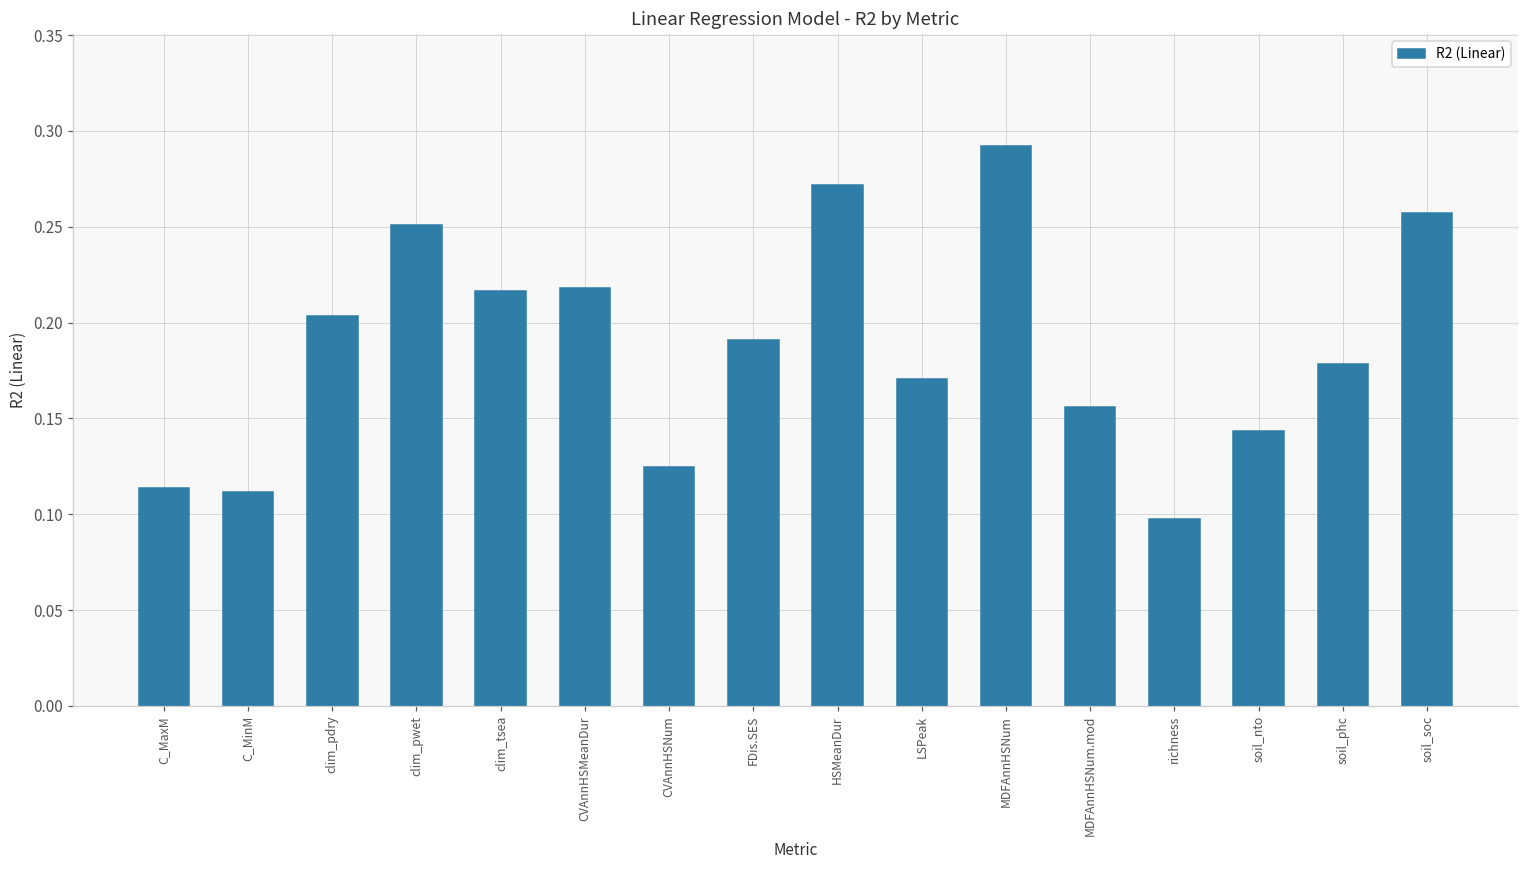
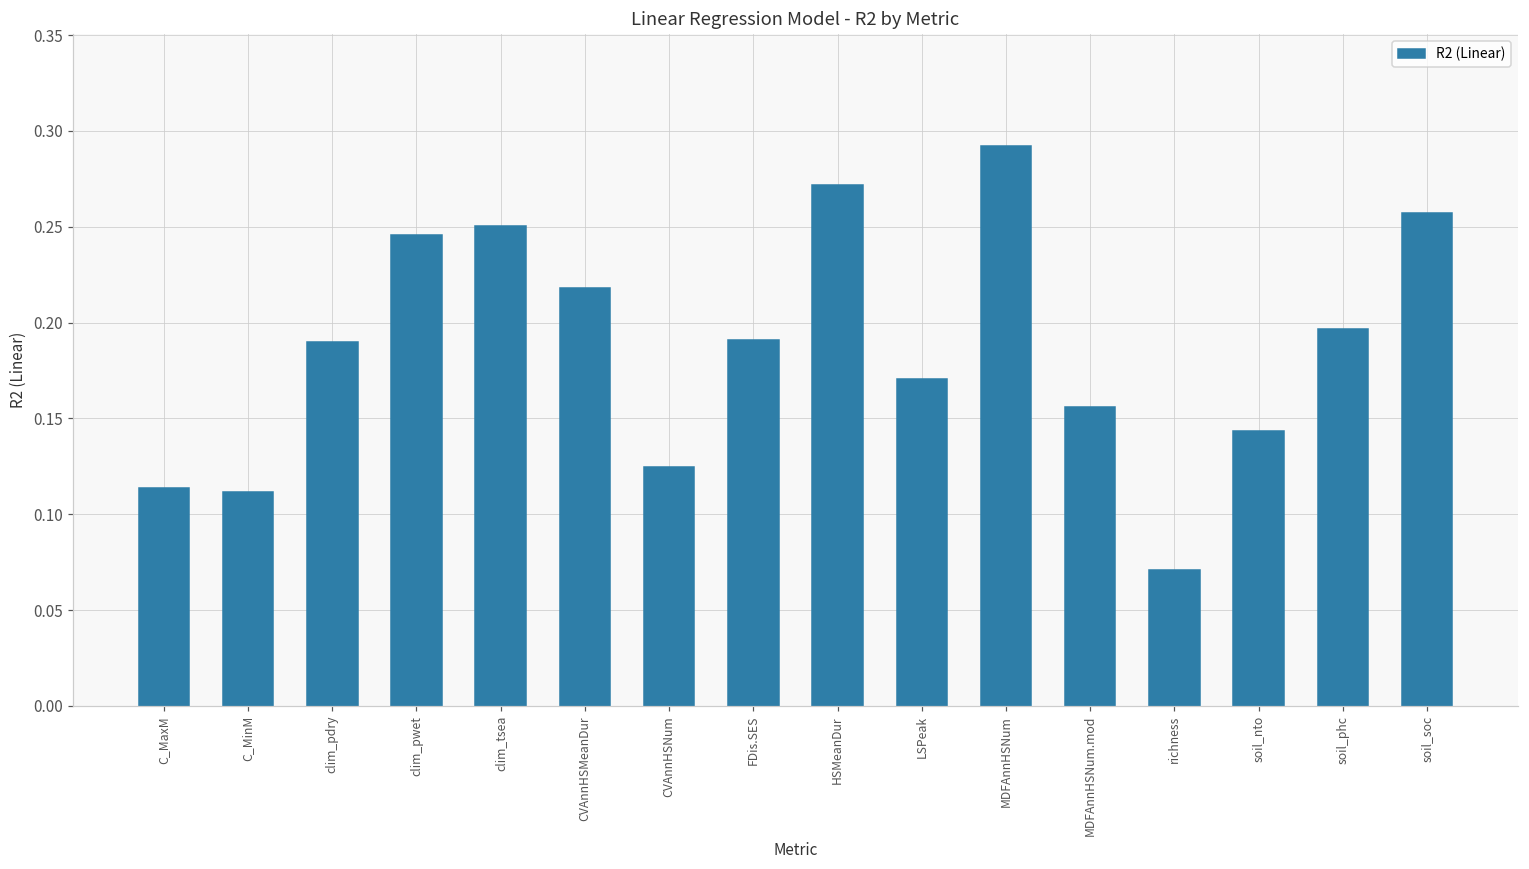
  {
    "C_MaxM": 0.114,
    "C_MinM": 0.112,
-   "clim_pdry": 0.203,
-   "clim_pwet": 0.251,
-   "clim_tsea": 0.217,
+   "clim_pdry": 0.190,
+   "clim_pwet": 0.246,
+   "clim_tsea": 0.251,
    "CVAnnHSMeanDur": 0.218,
    "CVAnnHSNum": 0.125,
    "FDis.SES": 0.191,
    "HSMeanDur": 0.272,
    "LSPeak": 0.171,
    "MDFAnnHSNum": 0.292,
    "MDFAnnHSNum.mod": 0.156,
-   "richness": 0.098,
+   "richness": 0.071,
    "soil_nto": 0.144,
-   "soil_phc": 0.178,
+   "soil_phc": 0.197,
    "soil_soc": 0.257
  }
